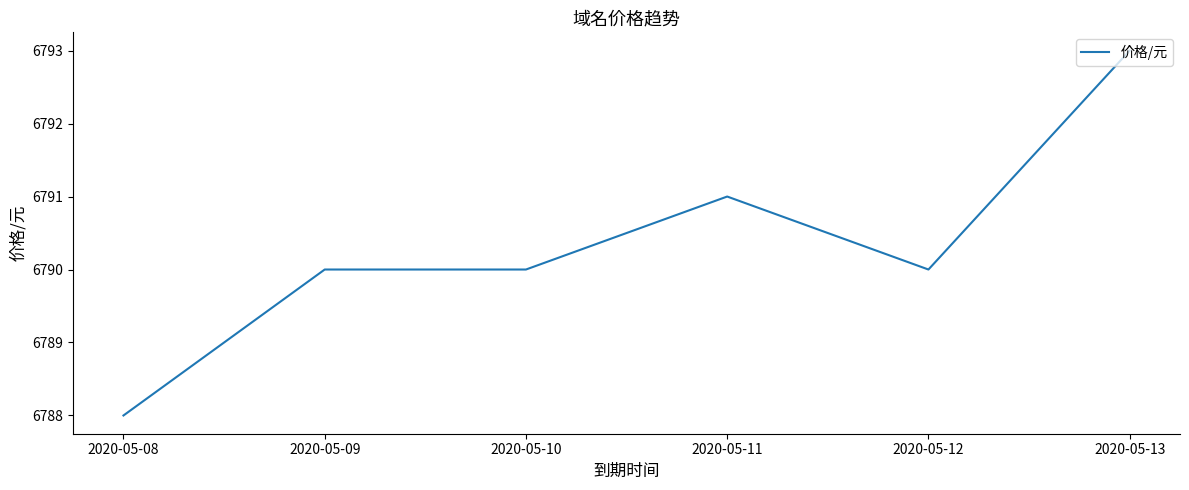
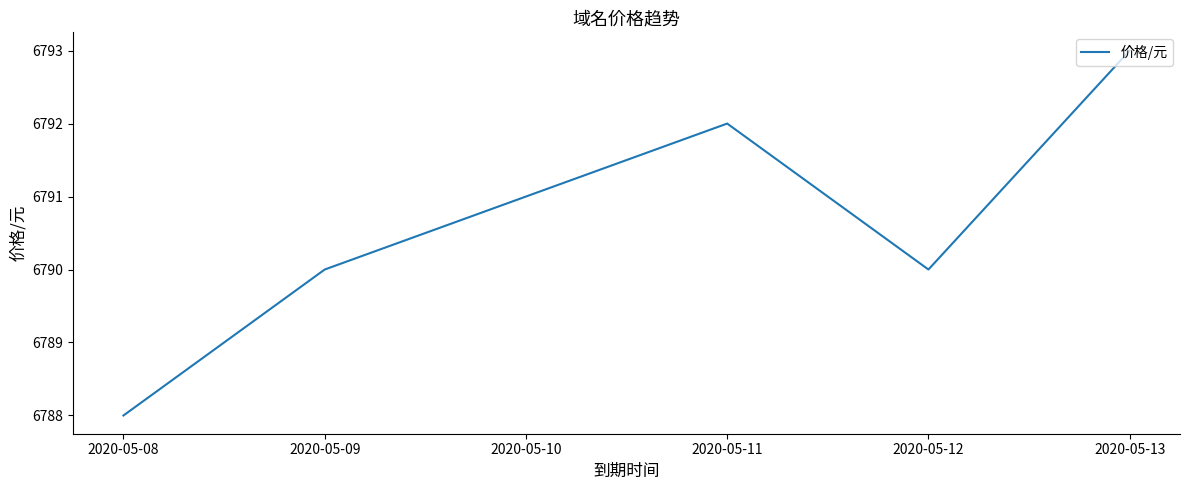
  {
    "2020-05-08": 6788,
    "2020-05-09": 6790,
-   "2020-05-10": 6790,
-   "2020-05-11": 6791,
+   "2020-05-10": 6791,
+   "2020-05-11": 6792,
    "2020-05-12": 6790
  }
